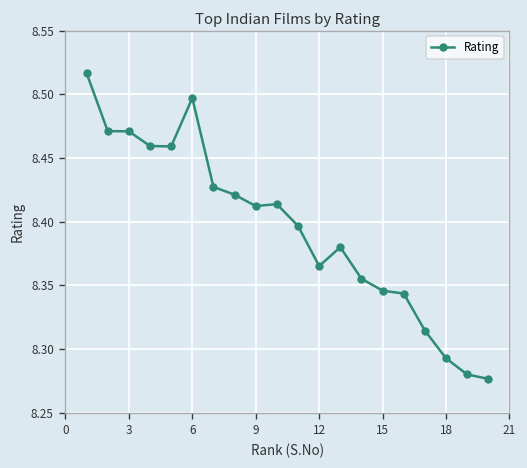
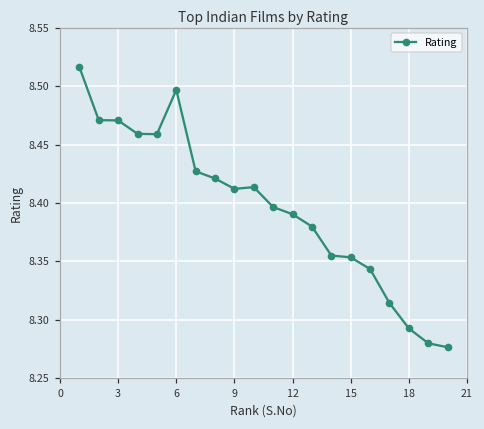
  {
    "3": 8.471,
    "6": 8.497,
    "9": 8.412,
-   "12": 8.365,
-   "15": 8.346,
+   "12": 8.391,
+   "15": 8.354,
    "18": 8.293
  }
